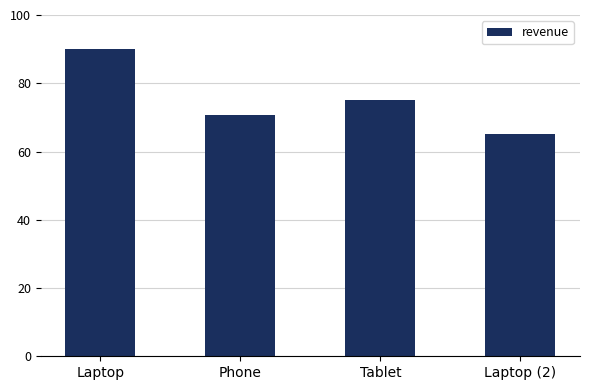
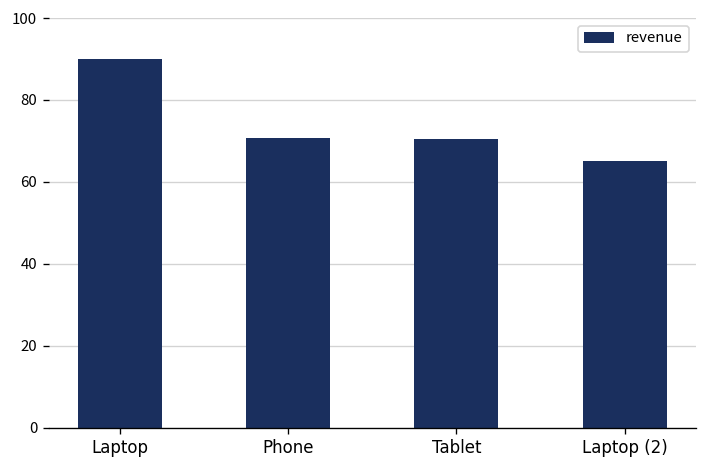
  {
    "Laptop": 90,
    "Phone": 71,
-   "Tablet": 75,
+   "Tablet": 71,
    "Laptop (2)": 65
  }
